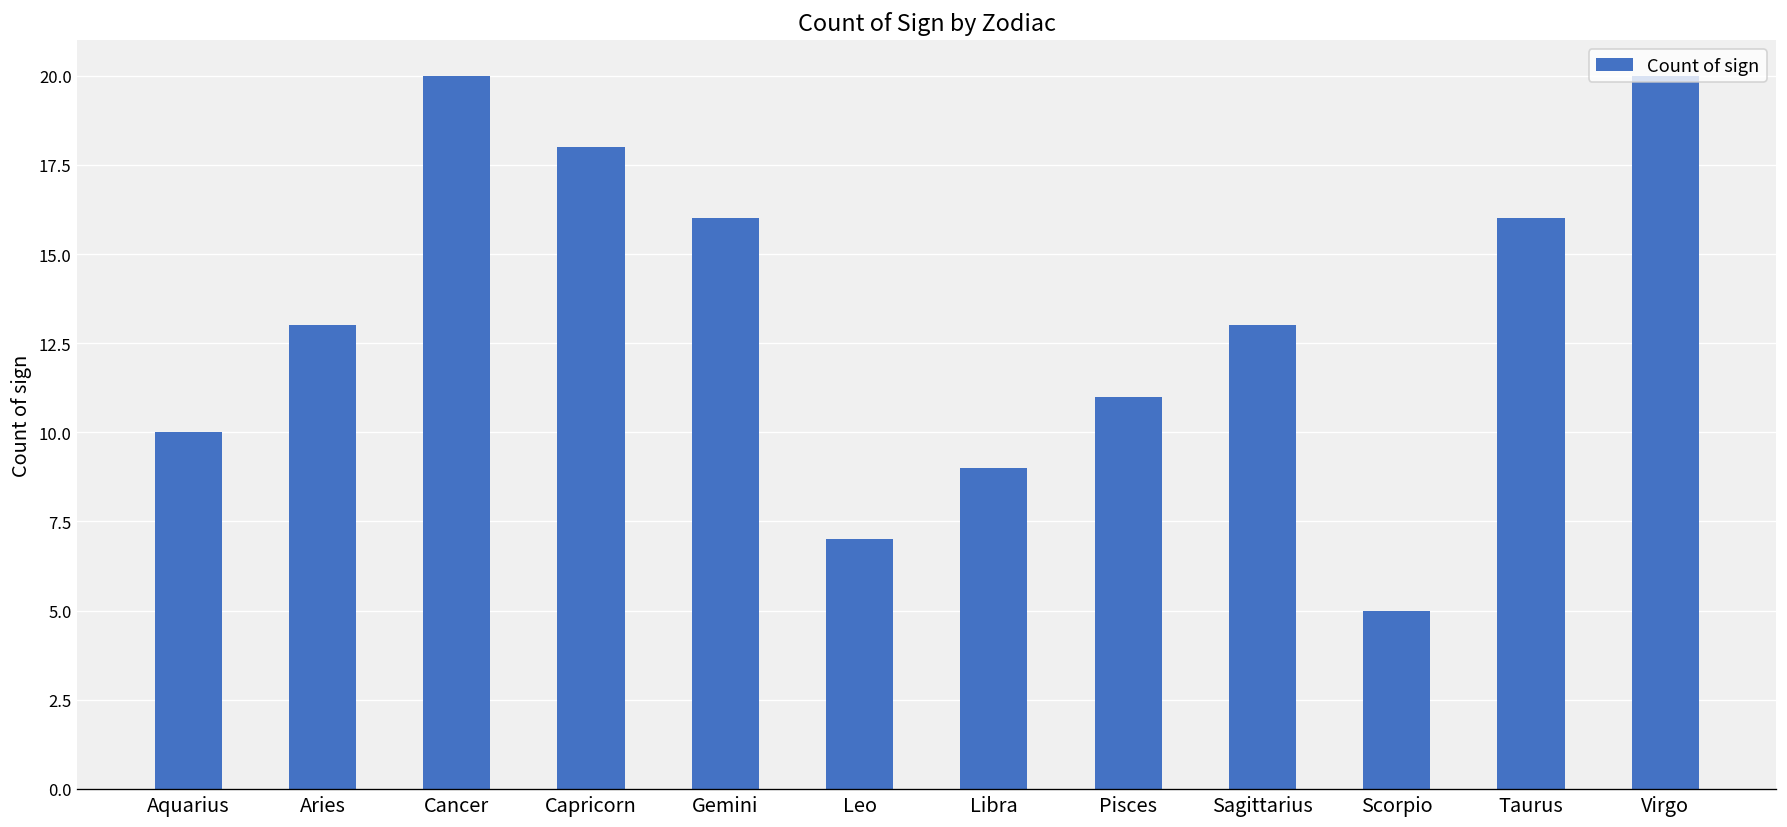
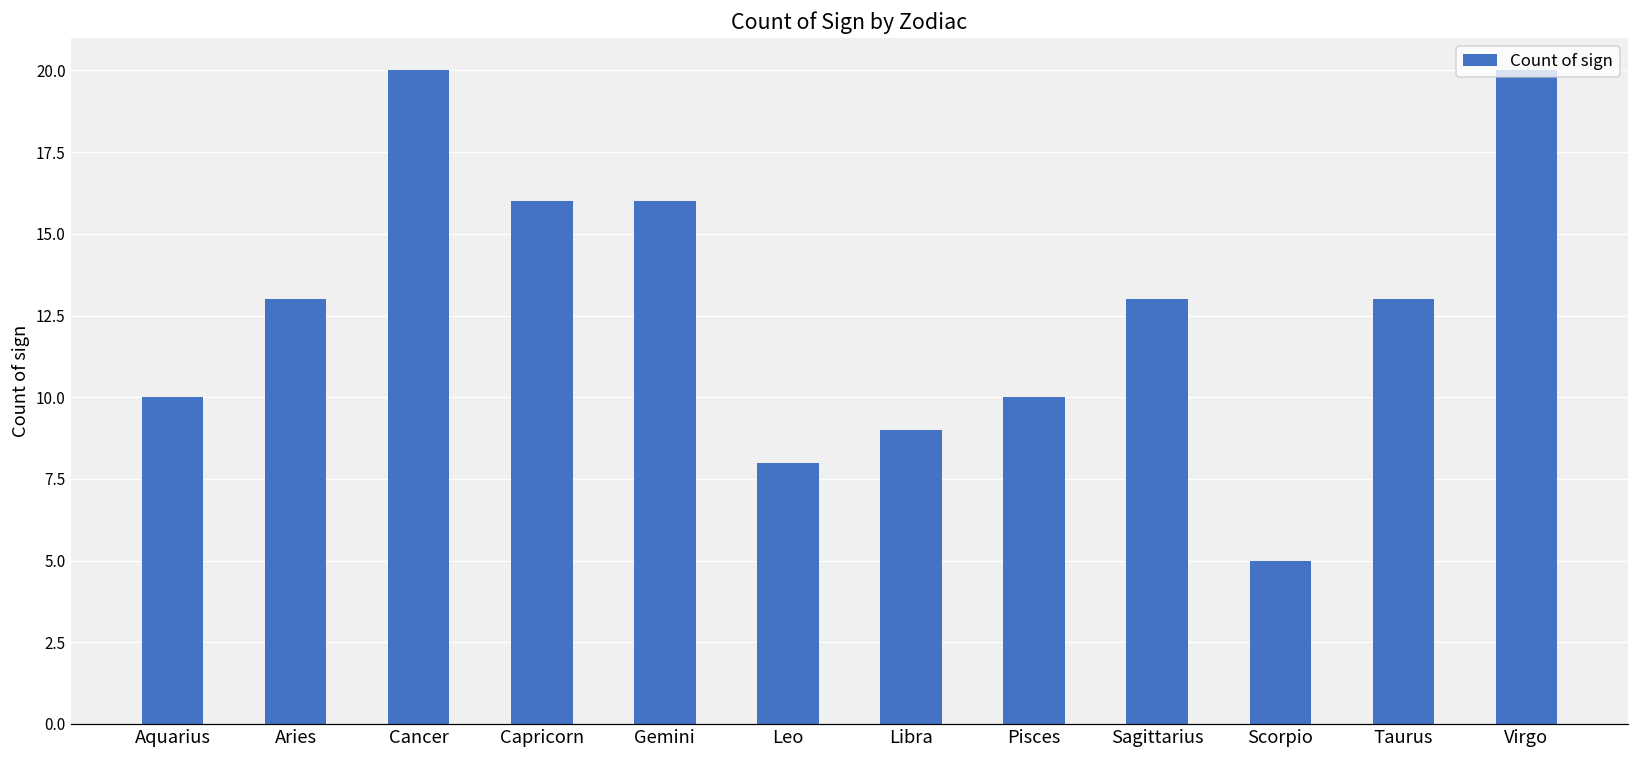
  {
    "Aquarius": 10,
    "Aries": 13,
    "Cancer": 20,
-   "Capricorn": 18,
+   "Capricorn": 16,
    "Gemini": 16,
-   "Leo": 7,
+   "Leo": 8,
    "Libra": 9,
-   "Pisces": 11,
+   "Pisces": 10,
    "Sagittarius": 13,
    "Scorpio": 5,
-   "Taurus": 16
+   "Taurus": 13
  }
